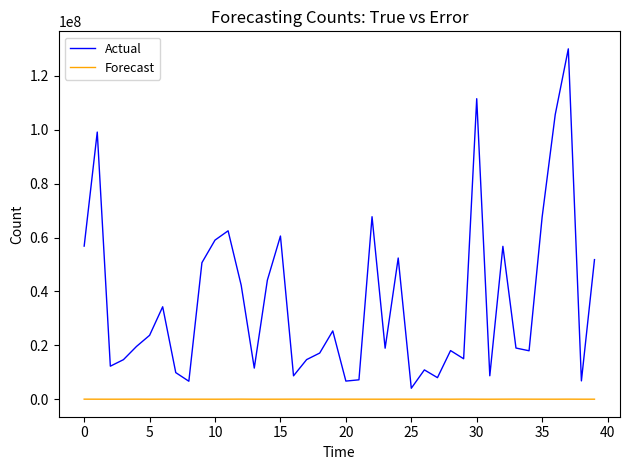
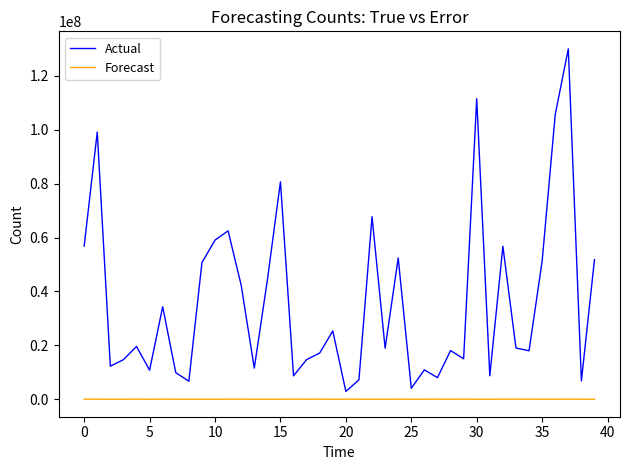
  {
    "Actual": {
      "0": 57000000,
-     "5": 24000000,
+     "5": 11000000,
      "10": 59000000,
-     "15": 61000000,
-     "20": 7000000,
+     "15": 81000000,
+     "20": 3000000,
      "25": 4000000,
      "30": 112000000,
-     "35": 68000000
+     "35": 51000000
    },
    "Forecast": {
      "0": 0,
      "5": 0,
      "10": 0,
      "15": 0,
      "20": 0,
      "25": 0,
      "30": 0,
      "35": 0
    }
  }
